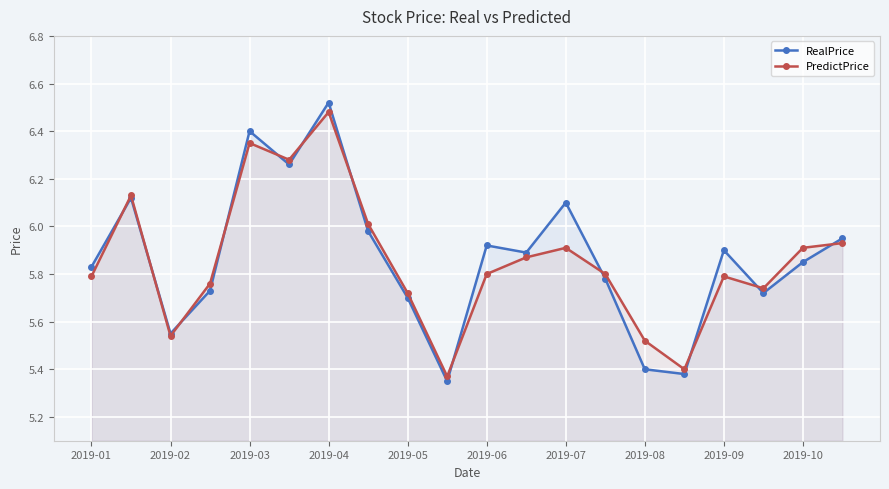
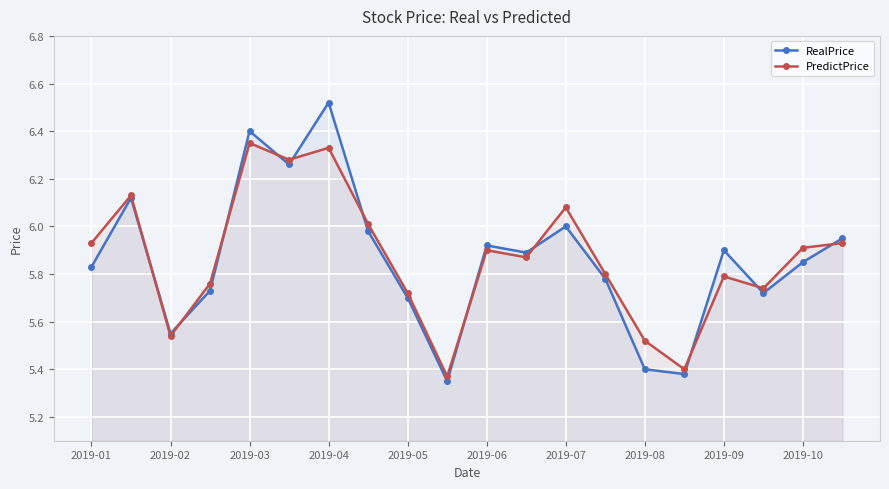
  {
    "RealPrice": {
      "2019-01": 5.83,
      "2019-03": 6.4,
      "2019-04": 6.52,
      "2019-05": 5.7,
      "2019-06": 5.92,
-     "2019-07": 6.1,
+     "2019-07": 6.0,
      "2019-08": 5.4,
      "2019-09": 5.9,
      "2019-10": 5.85
    },
    "PredictPrice": {
-     "2019-01": 5.79,
+     "2019-01": 5.93,
      "2019-03": 6.35,
-     "2019-04": 6.48,
+     "2019-04": 6.33,
      "2019-05": 5.72,
-     "2019-06": 5.8,
-     "2019-07": 5.91,
+     "2019-06": 5.9,
+     "2019-07": 6.08,
      "2019-08": 5.52,
      "2019-09": 5.79,
      "2019-10": 5.91
    }
  }
